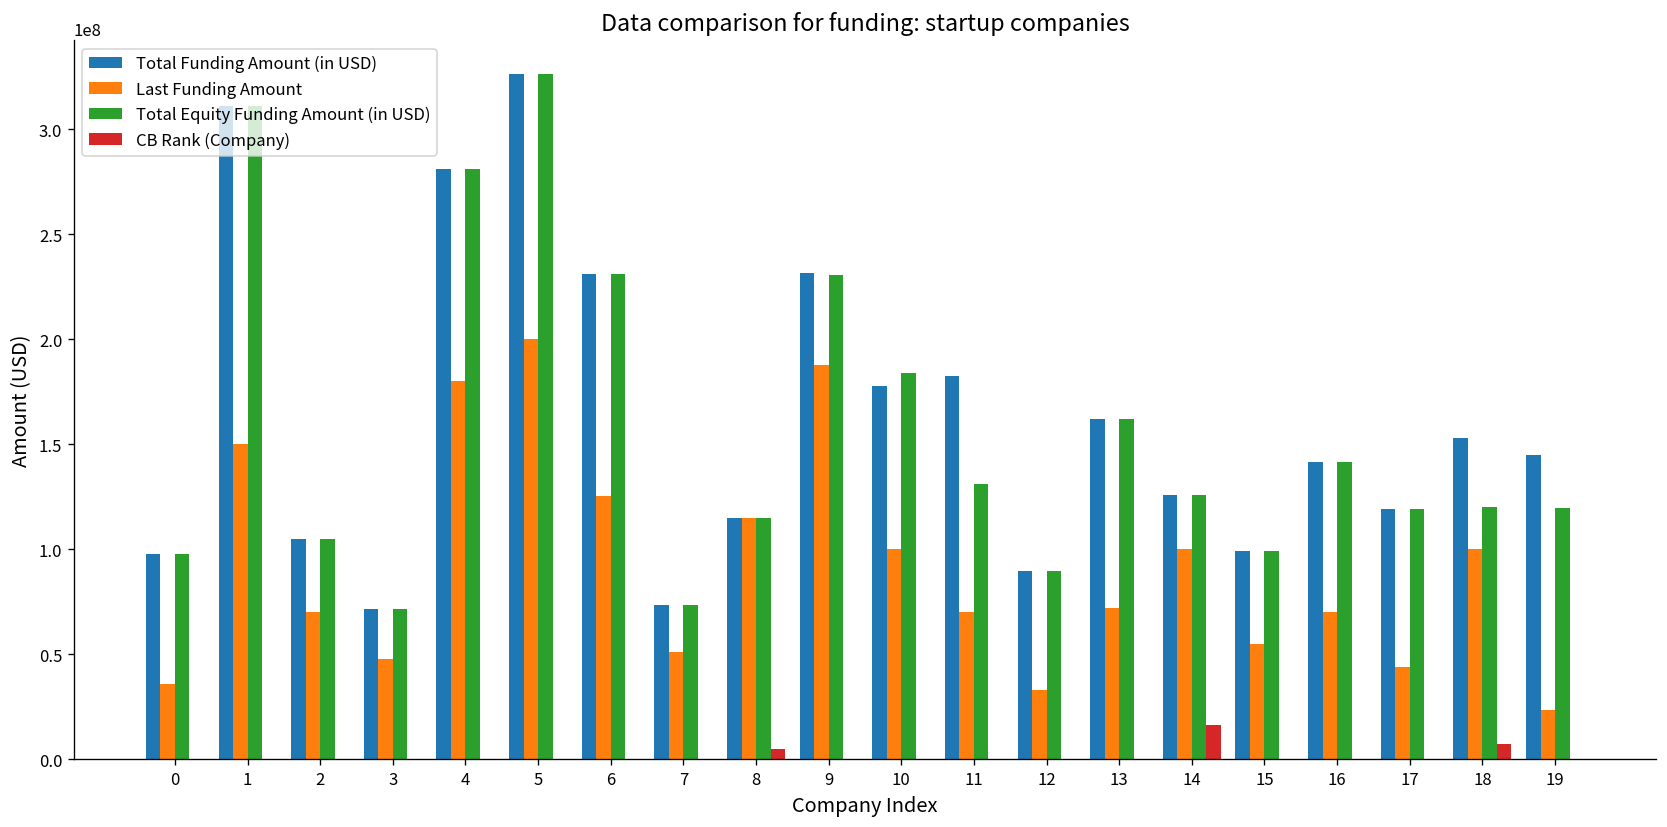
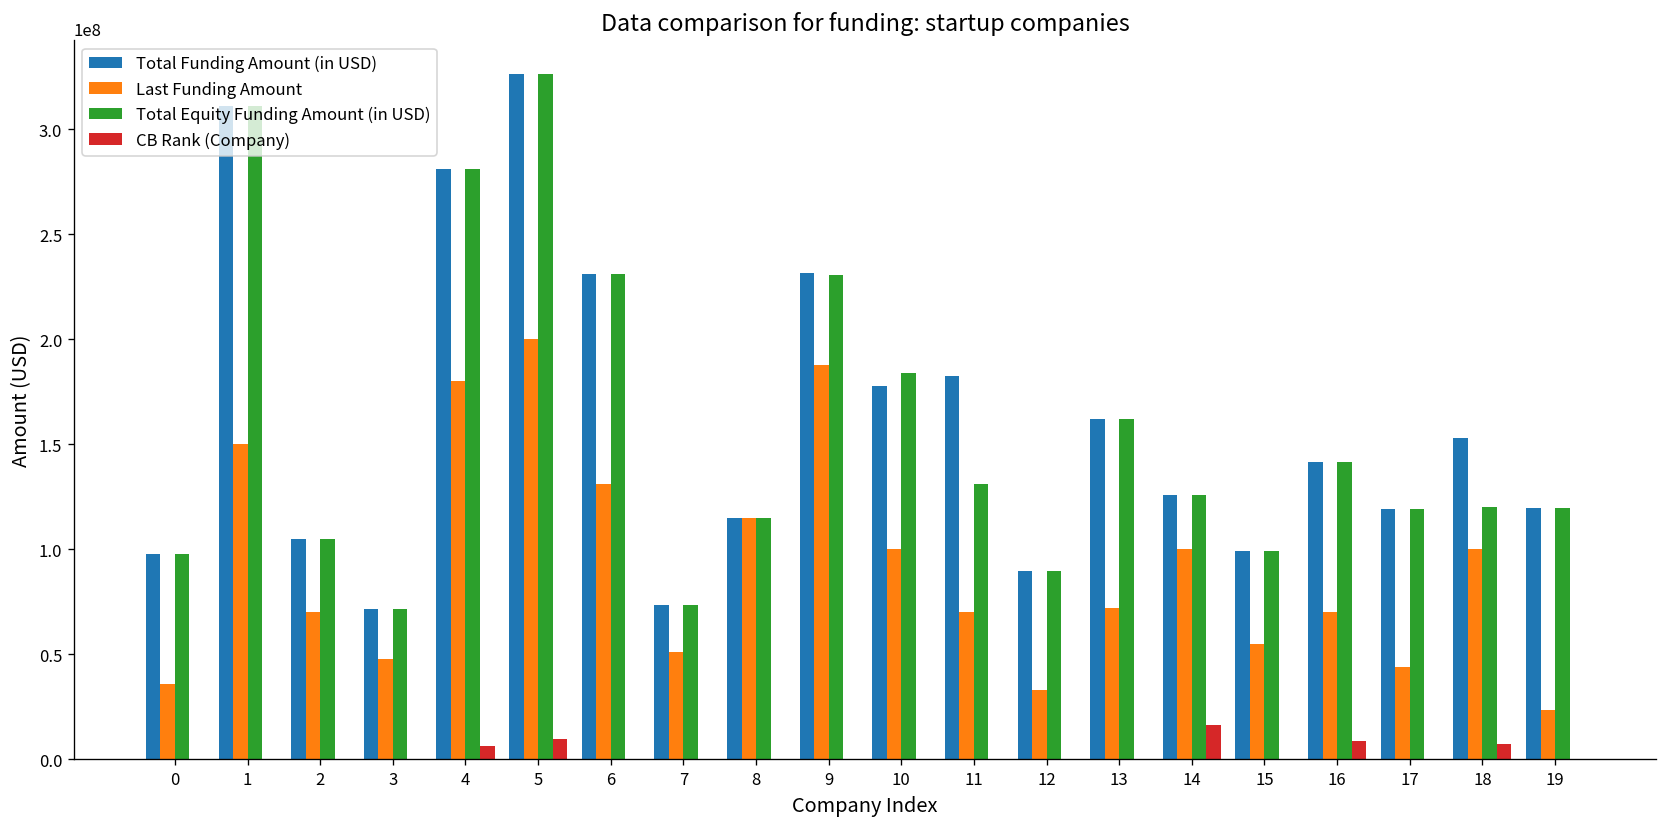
  {
    "Total Funding Amount (in USD)": {
      "0": 98000000,
      "2": 105000000,
      "3": 72000000,
      "4": 281000000,
      "5": 326000000,
      "6": 231000000,
      "7": 74000000,
      "8": 115000000,
      "9": 231000000,
      "10": 178000000,
      "11": 183000000,
      "12": 90000000,
      "13": 162000000,
      "14": 126000000,
      "15": 99000000,
      "16": 142000000,
      "17": 119000000,
      "18": 153000000,
-     "19": 145000000
+     "19": 120000000
    },
    "Last Funding Amount": {
      "0": 36000000,
      "1": 150000000,
      "2": 70000000,
      "3": 48000000,
      "4": 180000000,
      "5": 200000000,
-     "6": 125000000,
+     "6": 131000000,
      "7": 51000000,
      "8": 115000000,
      "9": 188000000,
      "10": 100000000,
      "11": 70000000,
      "12": 33000000,
      "13": 72000000,
      "14": 100000000,
      "15": 55000000,
      "16": 70000000,
      "17": 44000000,
      "18": 100000000,
      "19": 24000000
    },
    "Total Equity Funding Amount (in USD)": {
      "0": 98000000,
      "2": 105000000,
      "3": 72000000,
      "4": 281000000,
      "5": 326000000,
      "6": 231000000,
      "7": 74000000,
      "8": 115000000,
      "9": 230000000,
      "10": 184000000,
      "11": 131000000,
      "12": 90000000,
      "13": 162000000,
      "14": 126000000,
      "15": 99000000,
      "16": 142000000,
      "17": 119000000,
      "18": 120000000,
      "19": 120000000
    },
    "CB Rank (Company)": {
-     "4": 0,
-     "5": 0,
-     "8": 5000000,
+     "4": 7000000,
+     "5": 10000000,
+     "8": 0,
      "14": 17000000,
-     "16": 0,
+     "16": 9000000,
      "18": 7000000
    }
  }
